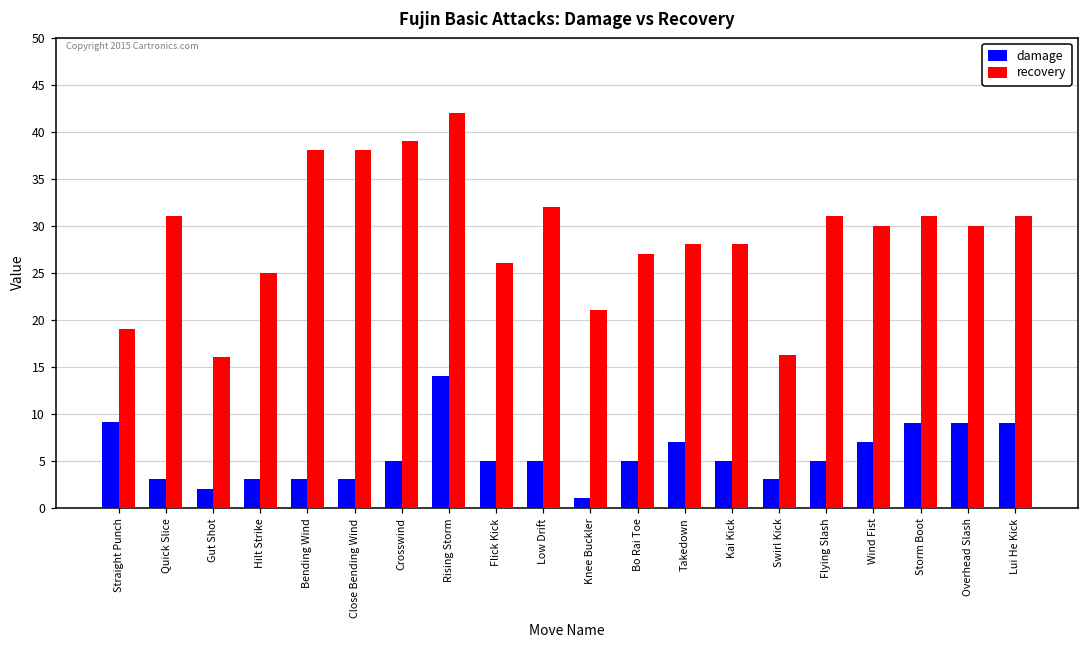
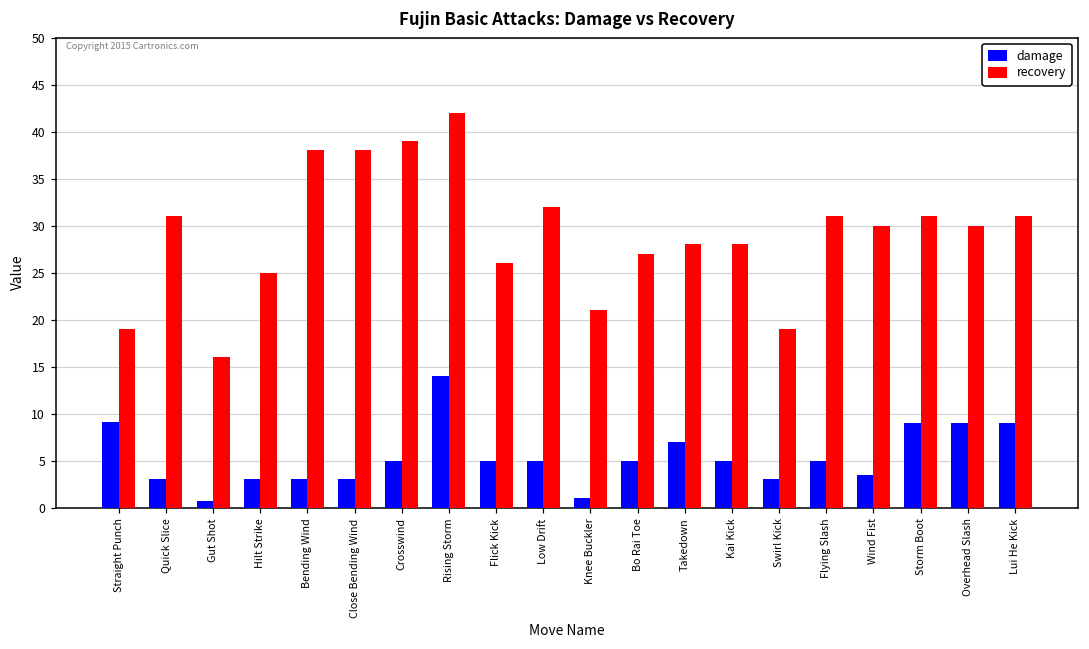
  {
    "damage": {
      "Straight Punch": 9,
      "Quick Slice": 3,
-     "Gut Shot": 2,
+     "Gut Shot": 1,
      "Hilt Strike": 3,
      "Bending Wind": 3,
      "Close Bending Wind": 3,
      "Crosswind": 5,
      "Rising Storm": 14,
      "Flick Kick": 5,
      "Low Drift": 5,
      "Knee Buckler": 1,
      "Bo Rai Toe": 5,
      "Takedown": 7,
      "Kai Kick": 5,
      "Swirl Kick": 3,
      "Flying Slash": 5,
-     "Wind Fist": 7,
+     "Wind Fist": 4,
      "Storm Boot": 9,
      "Overhead Slash": 9,
      "Lui He Kick": 9
    },
    "recovery": {
      "Straight Punch": 19,
      "Quick Slice": 31,
      "Gut Shot": 16,
      "Hilt Strike": 25,
      "Bending Wind": 38,
      "Close Bending Wind": 38,
      "Crosswind": 39,
      "Rising Storm": 42,
      "Flick Kick": 26,
      "Low Drift": 32,
      "Knee Buckler": 21,
      "Bo Rai Toe": 27,
      "Takedown": 28,
      "Kai Kick": 28,
-     "Swirl Kick": 16,
+     "Swirl Kick": 19,
      "Flying Slash": 31,
      "Wind Fist": 30,
      "Storm Boot": 31,
      "Overhead Slash": 30,
      "Lui He Kick": 31
    }
  }
